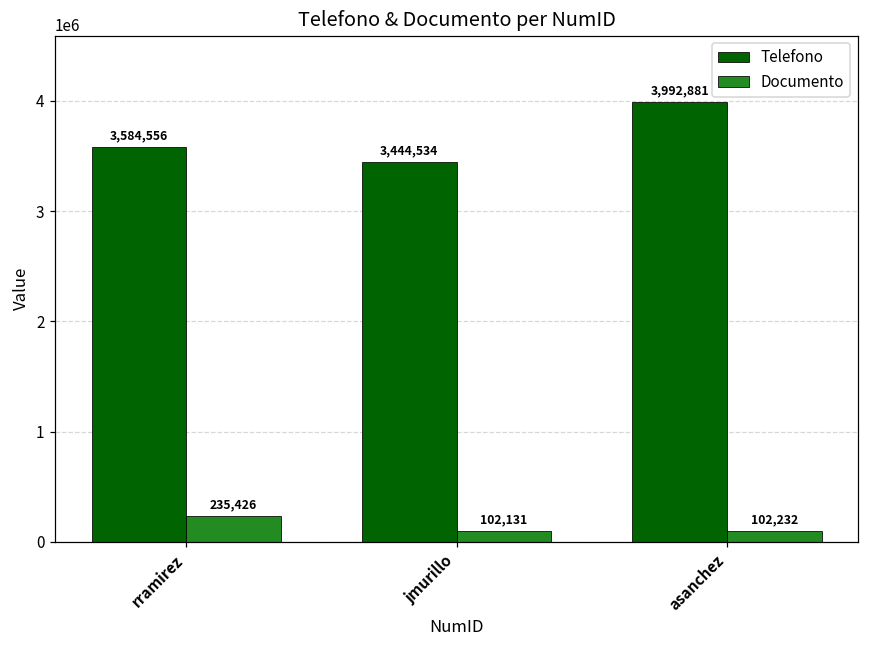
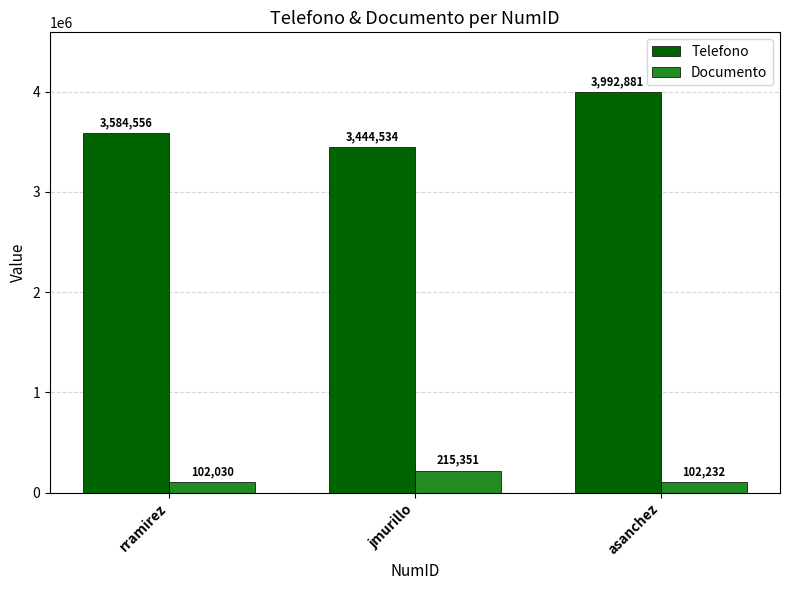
  {
    "Telefono": {
      "rramirez": "3,584,556",
      "jmurillo": "3,444,534",
      "asanchez": "3,992,881"
    },
    "Documento": {
-     "rramirez": "235,426",
-     "jmurillo": "102,131",
+     "rramirez": "102,030",
+     "jmurillo": "215,351",
      "asanchez": "102,232"
    }
  }
